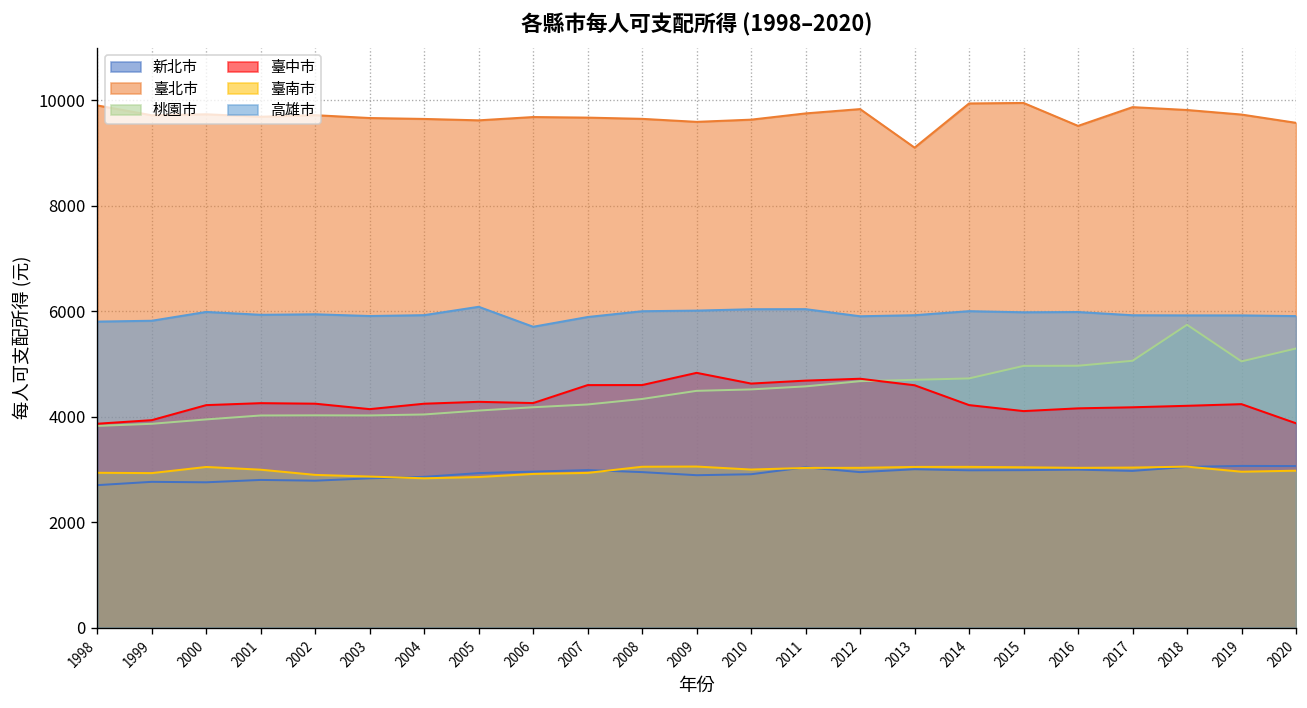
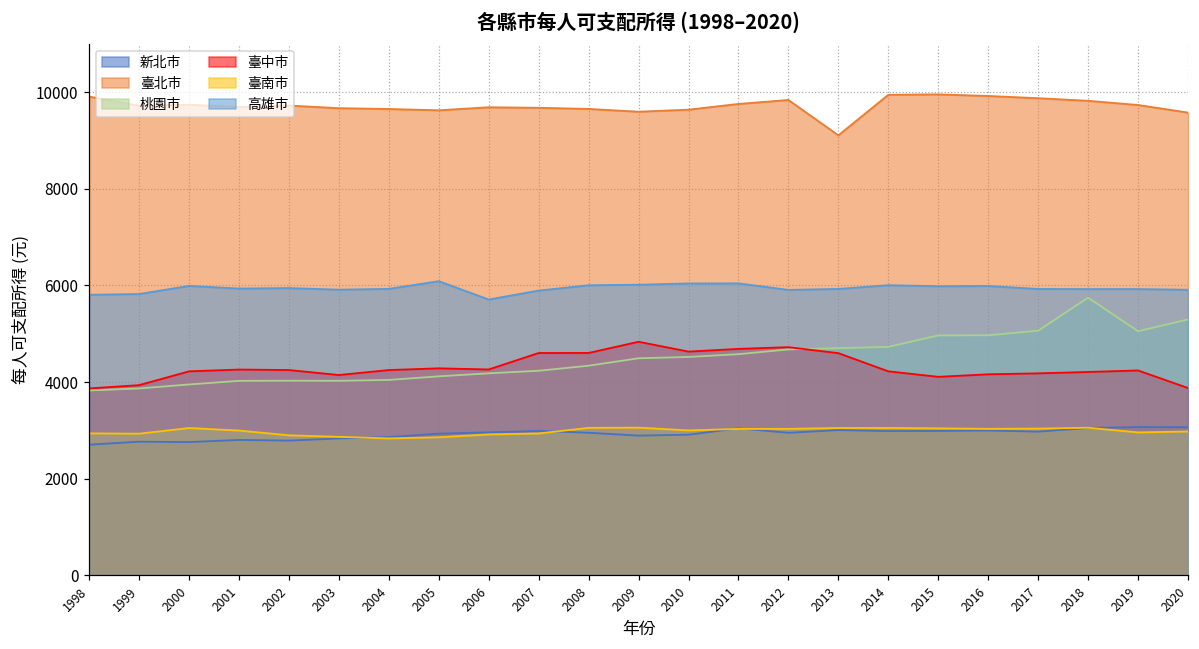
  {
    "臺北市": {
      "1998": 9900,
      "2003": 9700,
      "2004": 9600,
      "2005": 9600,
      "2006": 9700,
      "2007": 9700,
      "2008": 9700,
      "2009": 9600,
      "2010": 9600,
      "2011": 9800,
      "2012": 9800,
      "2013": 9100,
      "2014": 9900,
      "2015": 10000,
-     "2016": 9500,
+     "2016": 9900,
      "2017": 9900,
      "2018": 9800,
      "2019": 9700,
      "2020": 9600
    },
    "桃園市": {
      "1999": 3900,
      "2000": 3900,
      "2001": 4000,
      "2002": 4000,
      "2003": 4000,
      "2004": 4000,
      "2005": 4100,
      "2006": 4200,
      "2007": 4200,
      "2008": 4300,
      "2009": 4500,
      "2010": 4500,
      "2011": 4600,
      "2013": 4700,
      "2014": 4700,
      "2015": 5000,
      "2016": 5000,
      "2017": 5100,
      "2018": 5700,
      "2019": 5100,
      "2020": 5300
    },
    "臺中市": {
      "1999": 3900,
      "2000": 4200,
      "2001": 4300,
      "2002": 4200,
      "2003": 4100,
      "2004": 4200,
      "2005": 4300,
      "2006": 4300,
      "2007": 4600,
      "2008": 4600,
      "2009": 4800,
      "2010": 4600,
      "2011": 4700,
      "2013": 4600,
      "2014": 4200,
      "2015": 4100,
      "2016": 4200,
      "2017": 4200,
      "2018": 4200,
      "2019": 4200,
      "2020": 3900
    },
    "臺南市": {
      "1998": 2900,
      "1999": 2900,
      "2000": 3000,
      "2001": 3000,
      "2002": 2900,
      "2005": 2900,
      "2008": 3100,
      "2009": 3100,
      "2010": 3000,
      "2012": 3000,
      "2014": 3000,
      "2017": 3000,
      "2019": 3000,
      "2020": 3000
    }
  }
